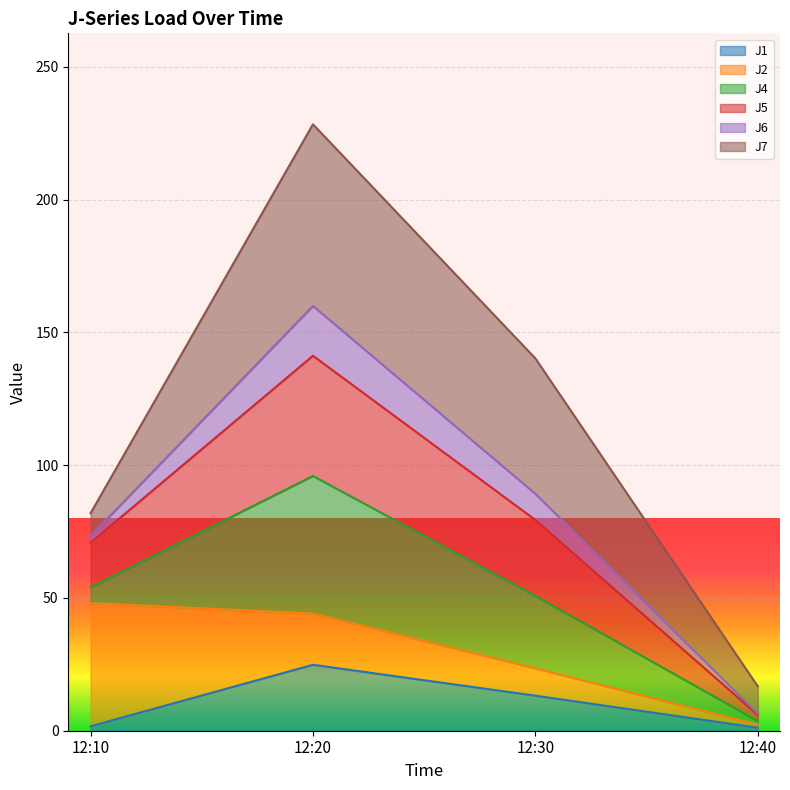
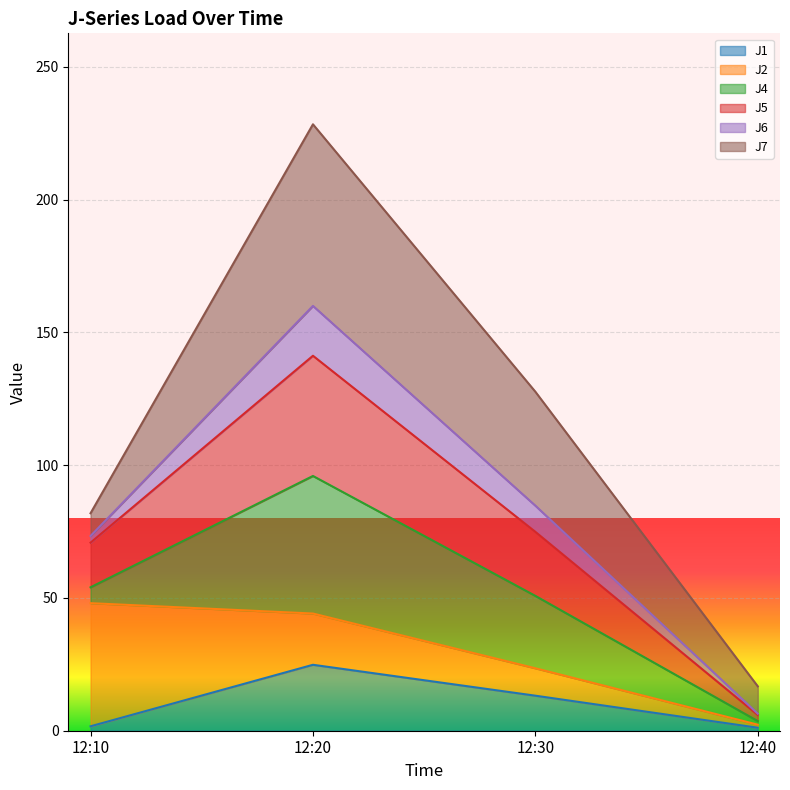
  {
    "J1": {
      "12:10": 2,
      "12:20": 25,
      "12:30": 13,
      "12:40": 1
    },
    "J2": {
      "12:10": 46,
      "12:20": 19,
      "12:30": 10,
      "12:40": 1
    },
    "J4": {
      "12:10": 6,
      "12:20": 52,
      "12:30": 27,
      "12:40": 1
    },
    "J5": {
      "12:10": 17,
      "12:20": 45,
-     "12:30": 29
+     "12:30": 24
    },
    "J6": {
      "12:10": 3,
      "12:20": 19,
      "12:30": 10
    },
    "J7": {
      "12:10": 9,
      "12:20": 68,
-     "12:30": 51,
+     "12:30": 43,
      "12:40": 10
    }
  }
